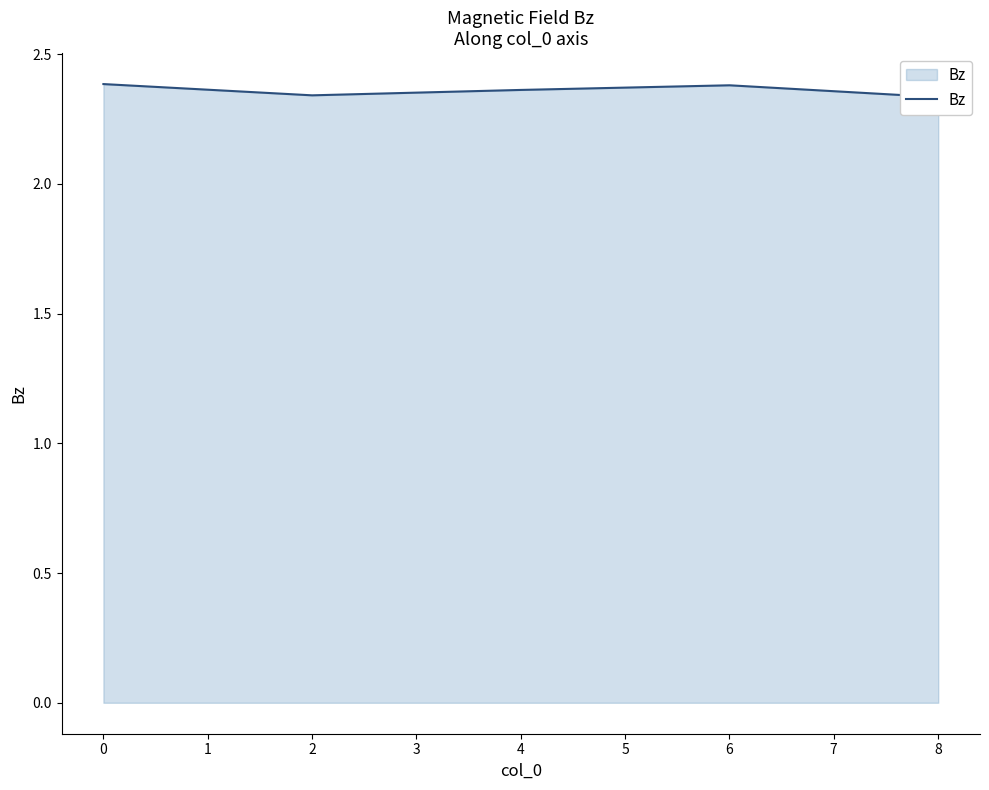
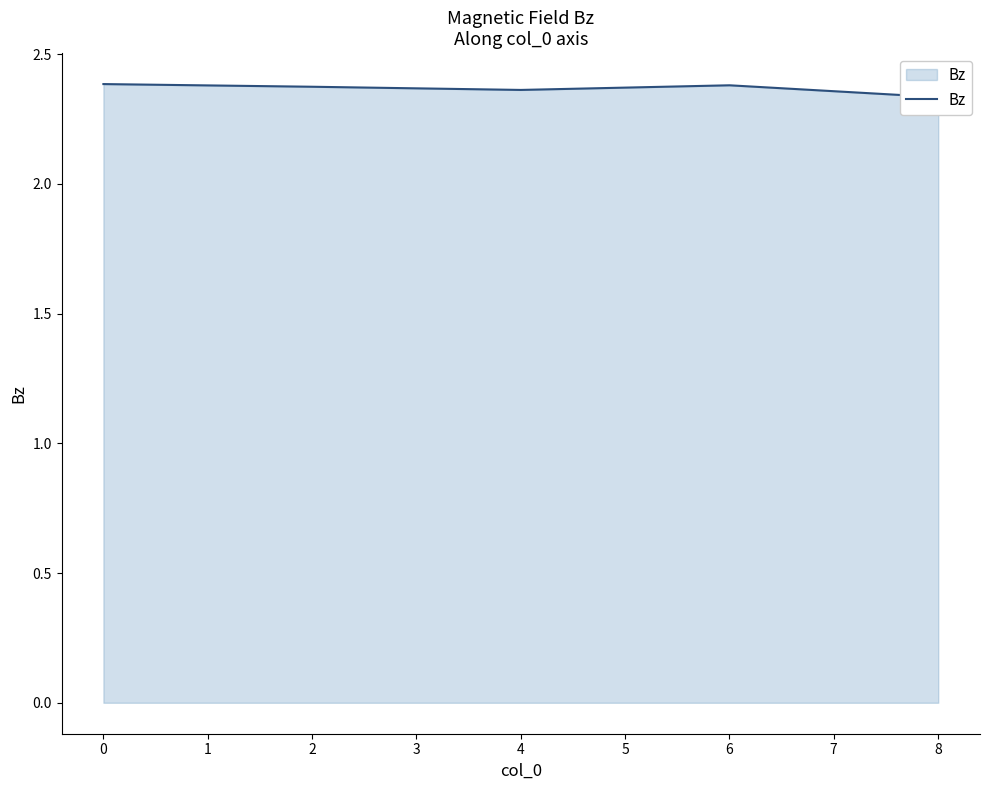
  {
    "0": 2.38,
-   "2": 2.34,
+   "2": 2.37,
    "4": 2.36,
    "6": 2.38
  }
